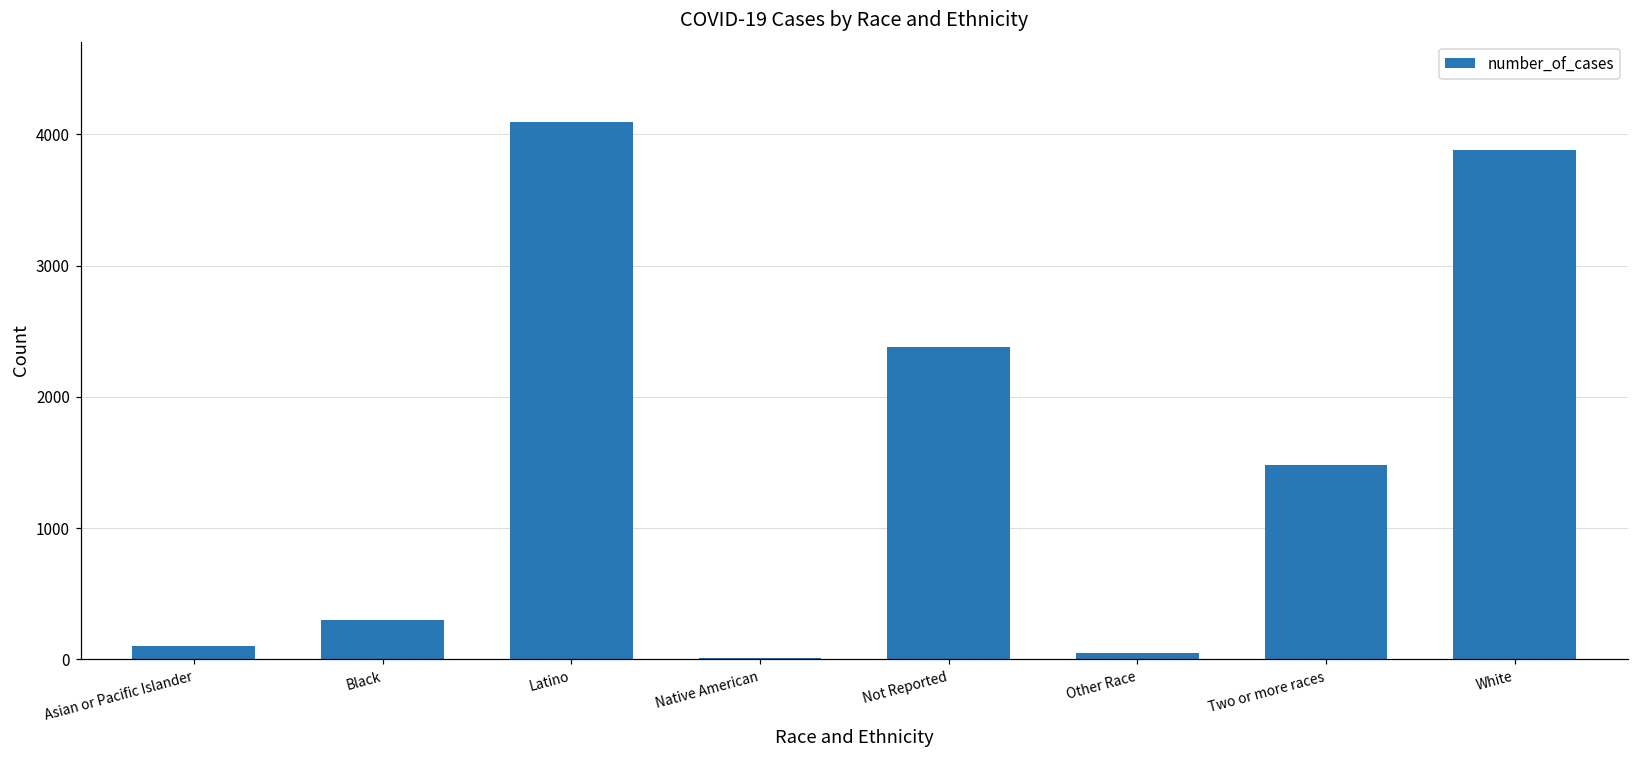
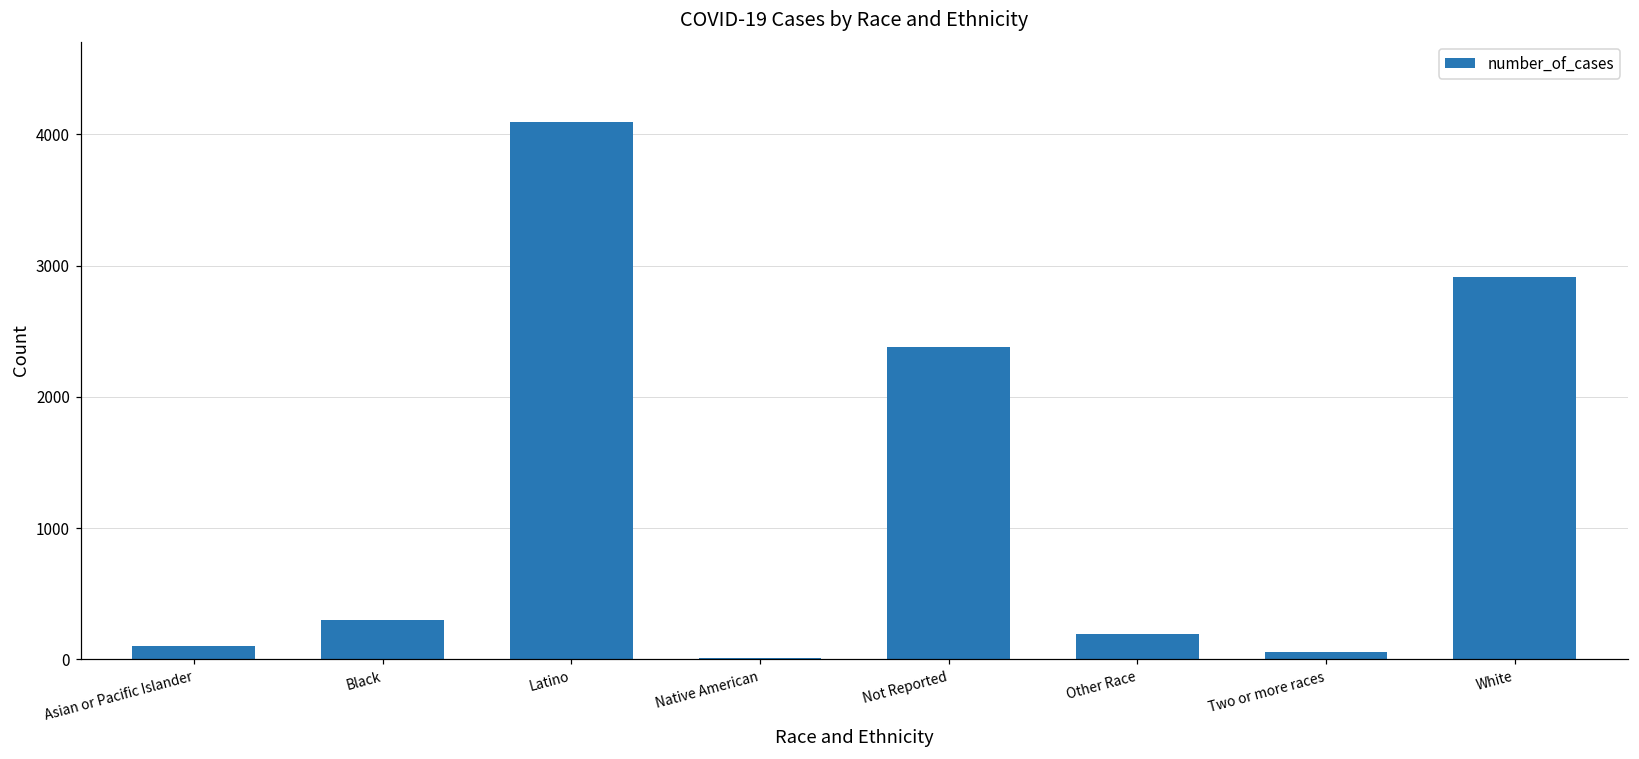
  {
    "Asian or Pacific Islander": 100,
    "Black": 300,
    "Latino": 4090,
    "Not Reported": 2380,
-   "Other Race": 50,
-   "Two or more races": 1480,
-   "White": 3880
+   "Other Race": 190,
+   "Two or more races": 60,
+   "White": 2920
  }
